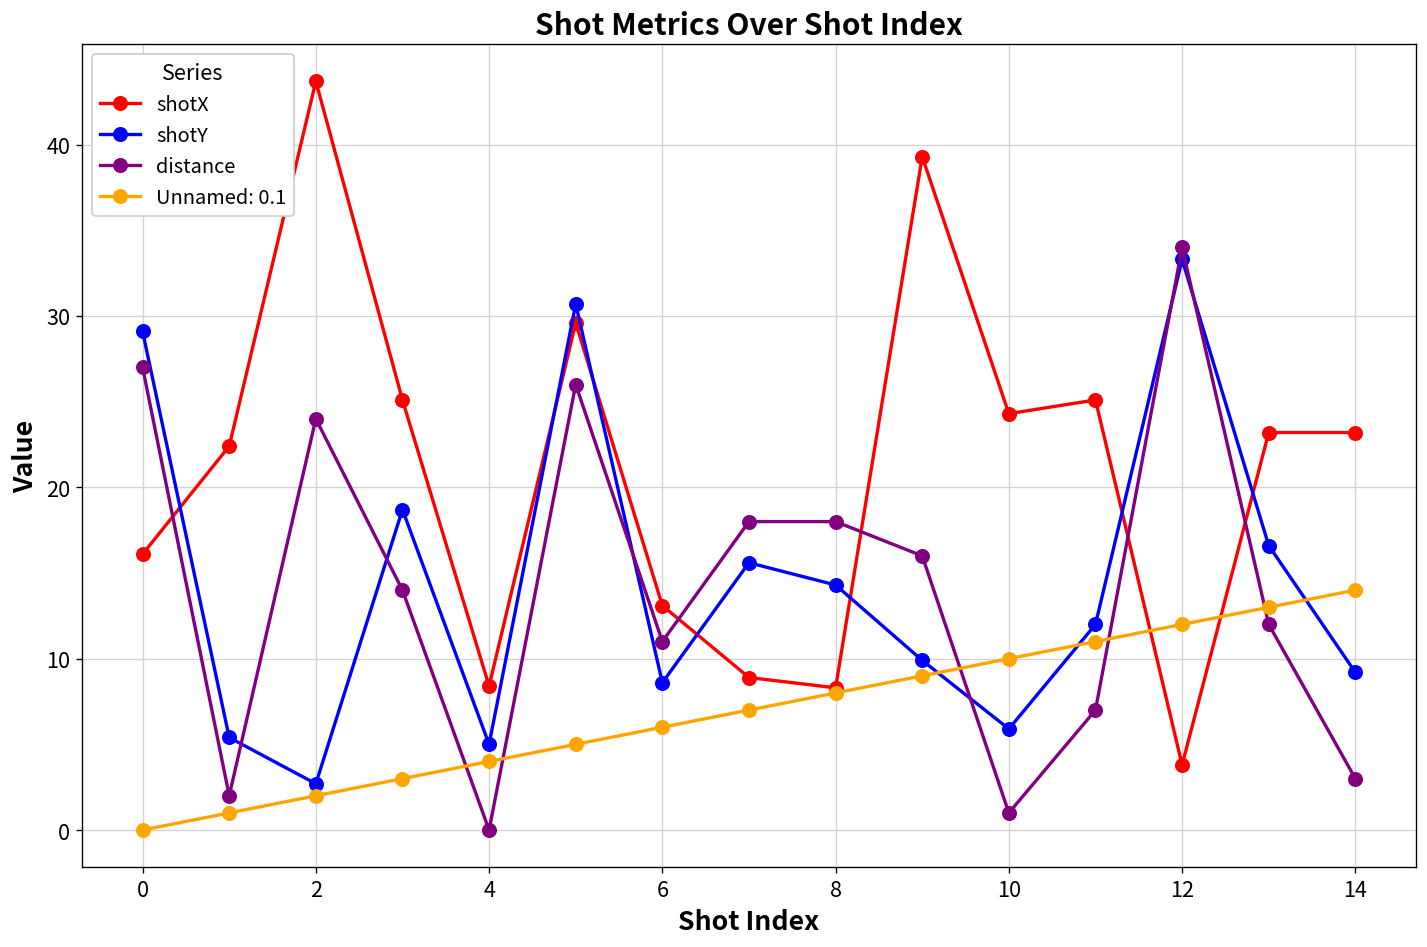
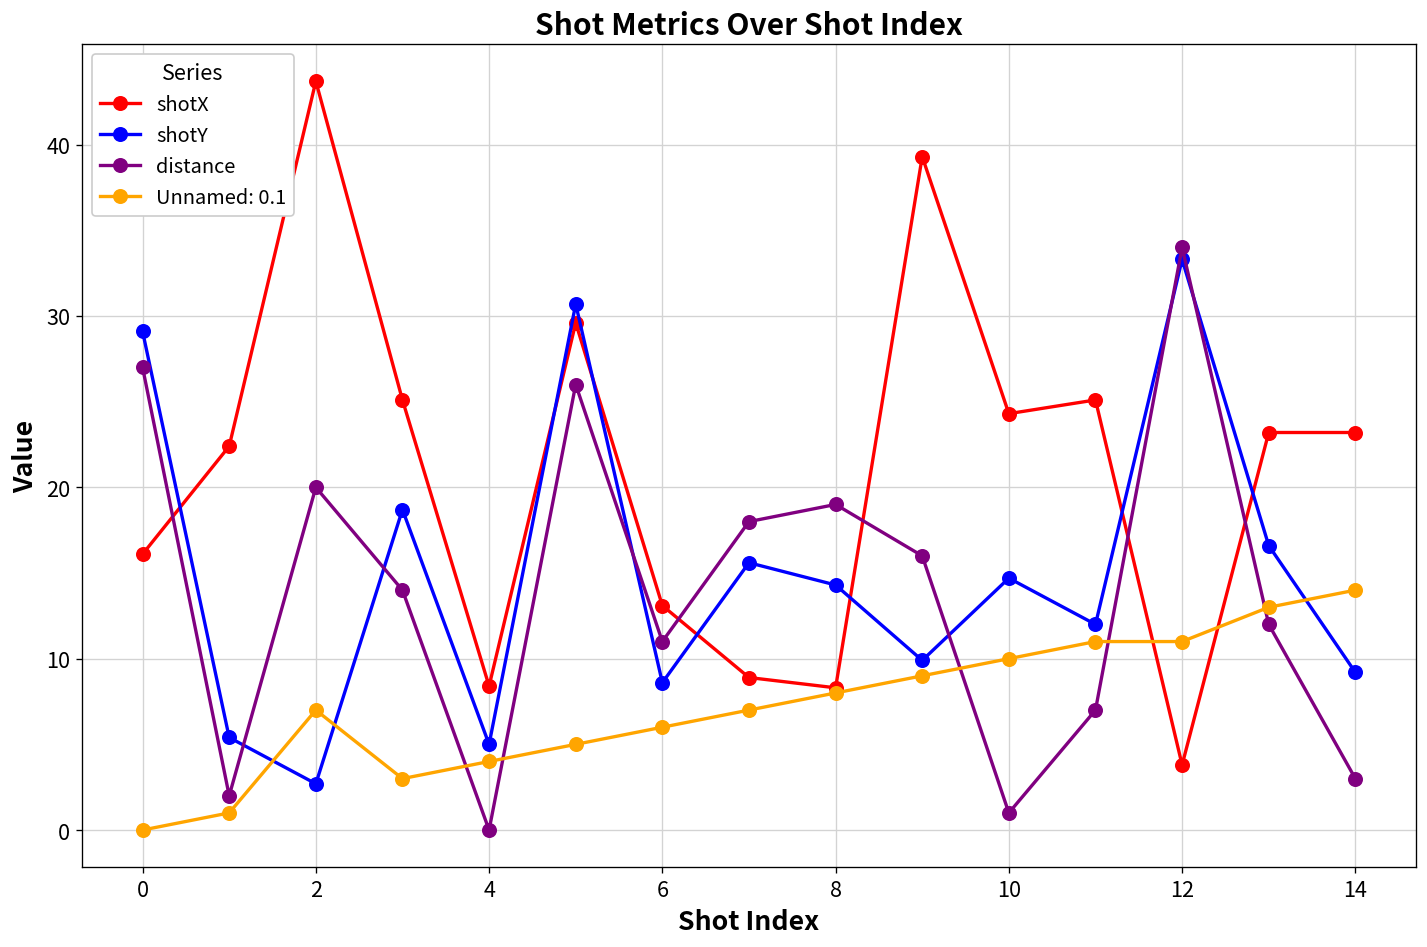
  {
    "shotX": {
      "0": 16.1,
      "2": 43.7,
      "4": 8.4,
      "6": 13.1,
      "8": 8.3,
      "10": 24.3,
      "12": 3.8,
      "14": 23.2
    },
    "shotY": {
      "0": 29.1,
      "2": 2.7,
      "4": 5.0,
      "6": 8.6,
      "8": 14.3,
-     "10": 5.9,
+     "10": 14.7,
      "12": 33.3,
      "14": 9.2
    },
    "distance": {
      "0": 27,
-     "2": 24,
+     "2": 20,
      "4": 0,
      "6": 11,
-     "8": 18,
+     "8": 19,
      "10": 1,
      "12": 34,
      "14": 3
    },
    "Unnamed: 0.1": {
      "0": 0,
-     "2": 2,
+     "2": 7,
      "4": 4,
      "6": 6,
      "8": 8,
      "10": 10,
-     "12": 12,
+     "12": 11,
      "14": 14
    }
  }
